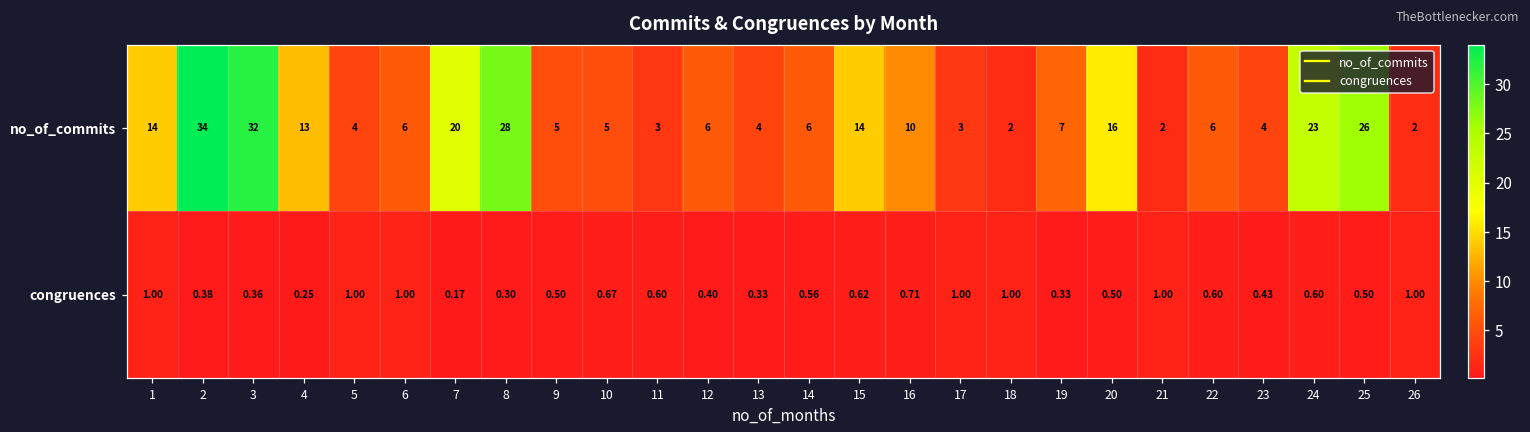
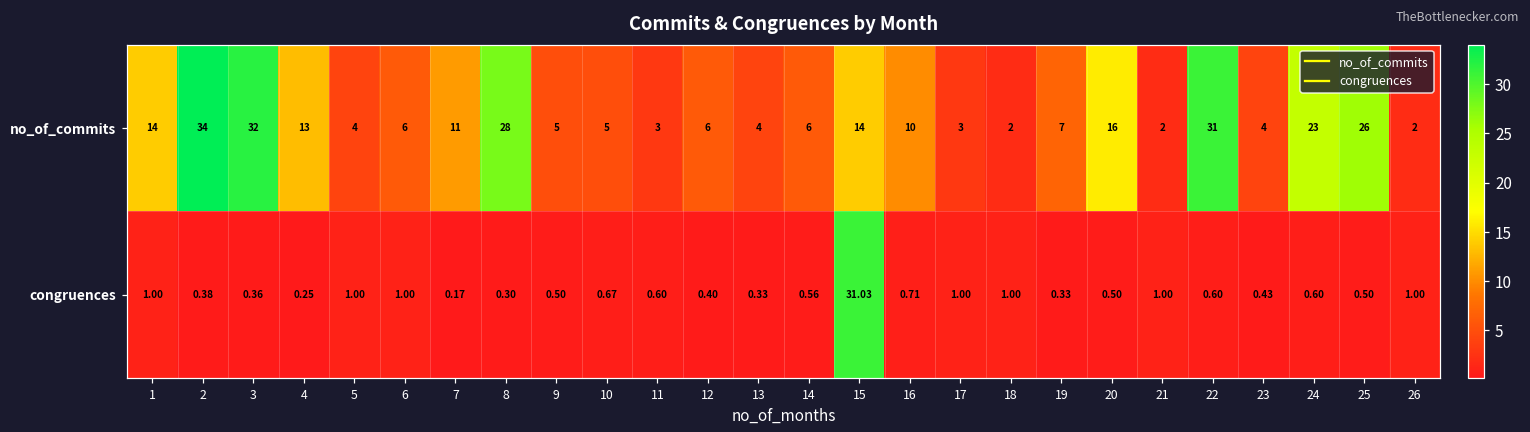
  {
    "no_of_commits": {
      "1": 14,
      "2": 34,
      "3": 32,
      "4": 13,
      "5": 4,
      "6": 6,
-     "7": 20,
+     "7": 11,
      "8": 28,
      "9": 5,
      "10": 5,
      "11": 3,
      "12": 6,
      "13": 4,
      "14": 6,
      "15": 14,
      "16": 10,
      "17": 3,
      "18": 2,
      "19": 7,
      "20": 16,
      "21": 2,
-     "22": 6,
+     "22": 31,
      "23": 4,
      "24": 23,
      "25": 26,
      "26": 2
    },
    "congruences": {
      "1": 1.00,
      "2": 0.38,
      "3": 0.36,
      "4": 0.25,
      "5": 1.00,
      "6": 1.00,
      "7": 0.17,
      "8": 0.30,
      "9": 0.50,
      "10": 0.67,
      "11": 0.60,
      "12": 0.40,
      "13": 0.33,
      "14": 0.56,
-     "15": 0.62,
+     "15": 31.03,
      "16": 0.71,
      "17": 1.00,
      "18": 1.00,
      "19": 0.33,
      "20": 0.50,
      "21": 1.00,
      "22": 0.60,
      "23": 0.43,
      "24": 0.60,
      "25": 0.50,
      "26": 1.00
    }
  }
